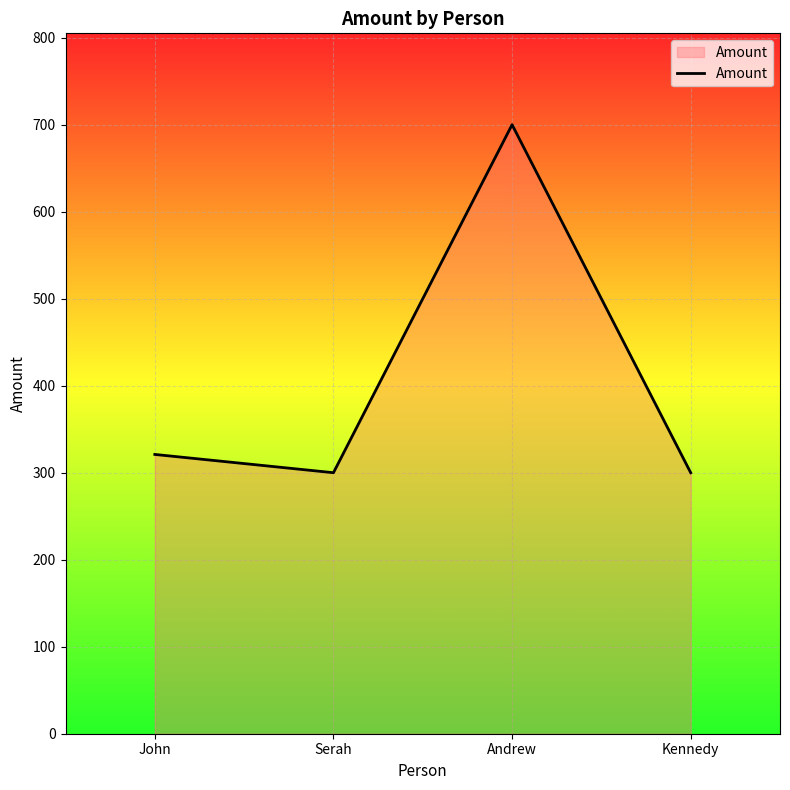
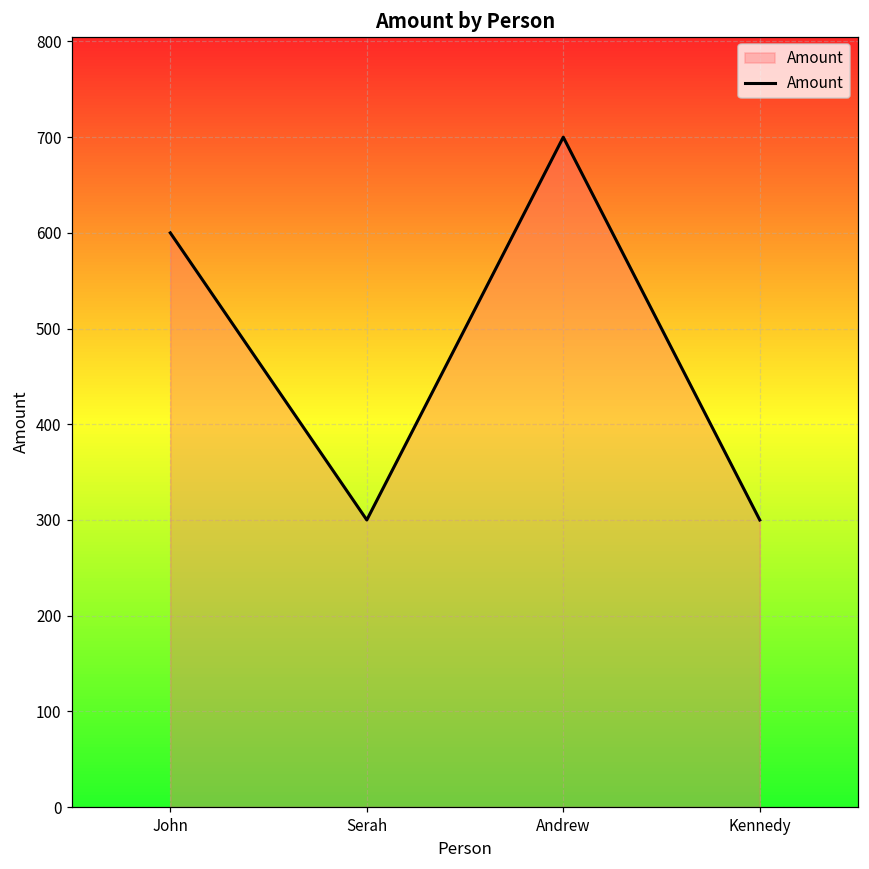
  {
-   "John": 320,
+   "John": 600,
    "Serah": 300,
    "Andrew": 700,
    "Kennedy": 300
  }
